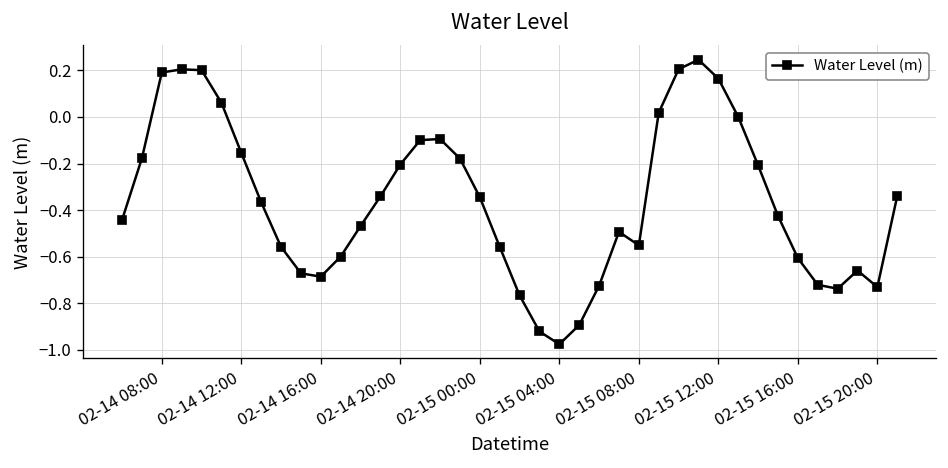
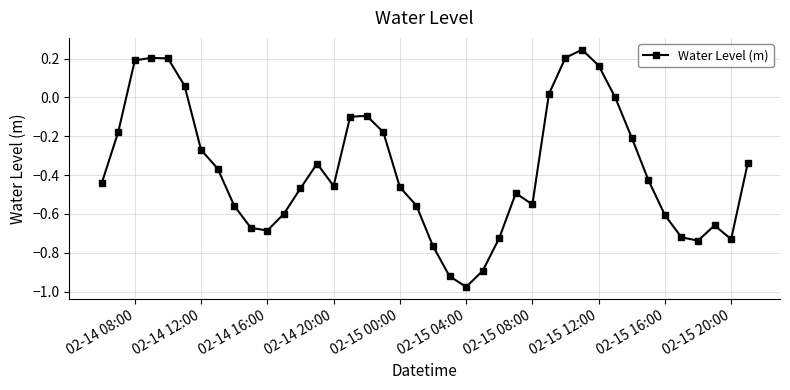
  {
    "02-14 08:00": 0.19,
-   "02-14 12:00": -0.15,
+   "02-14 12:00": -0.27,
    "02-14 16:00": -0.69,
-   "02-14 20:00": -0.20,
-   "02-15 00:00": -0.34,
+   "02-14 20:00": -0.46,
+   "02-15 00:00": -0.46,
    "02-15 04:00": -0.98,
    "02-15 08:00": -0.55,
    "02-15 12:00": 0.16,
    "02-15 16:00": -0.61,
    "02-15 20:00": -0.73
  }
